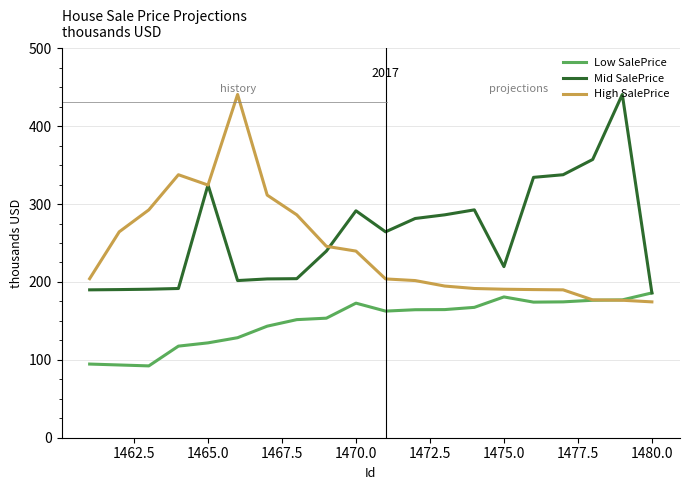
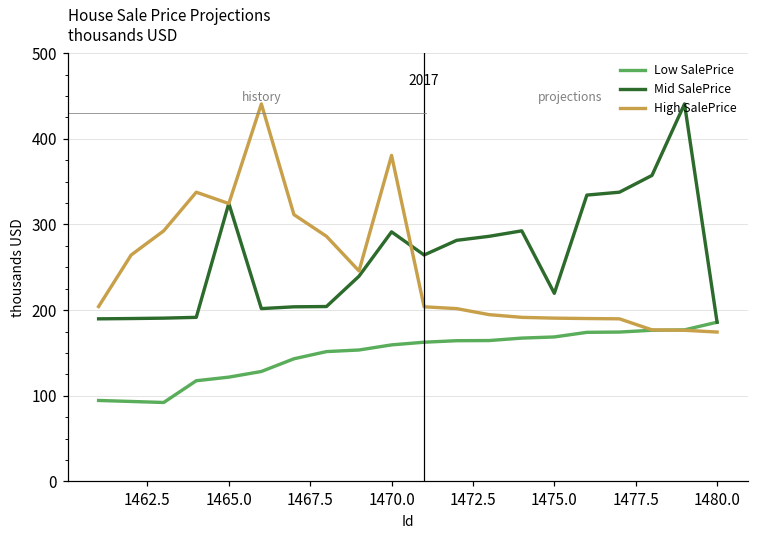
  {
    "Low SalePrice": {
      "1465.0": 120,
-     "1470.0": 170,
-     "1475.0": 180
+     "1470.0": 160,
+     "1475.0": 170
    },
    "Mid SalePrice": {
      "1470.0": 290,
      "1475.0": 220
    },
    "High SalePrice": {
-     "1470.0": 240,
+     "1470.0": 380,
      "1475.0": 190,
      "1480.0": 170
    }
  }
